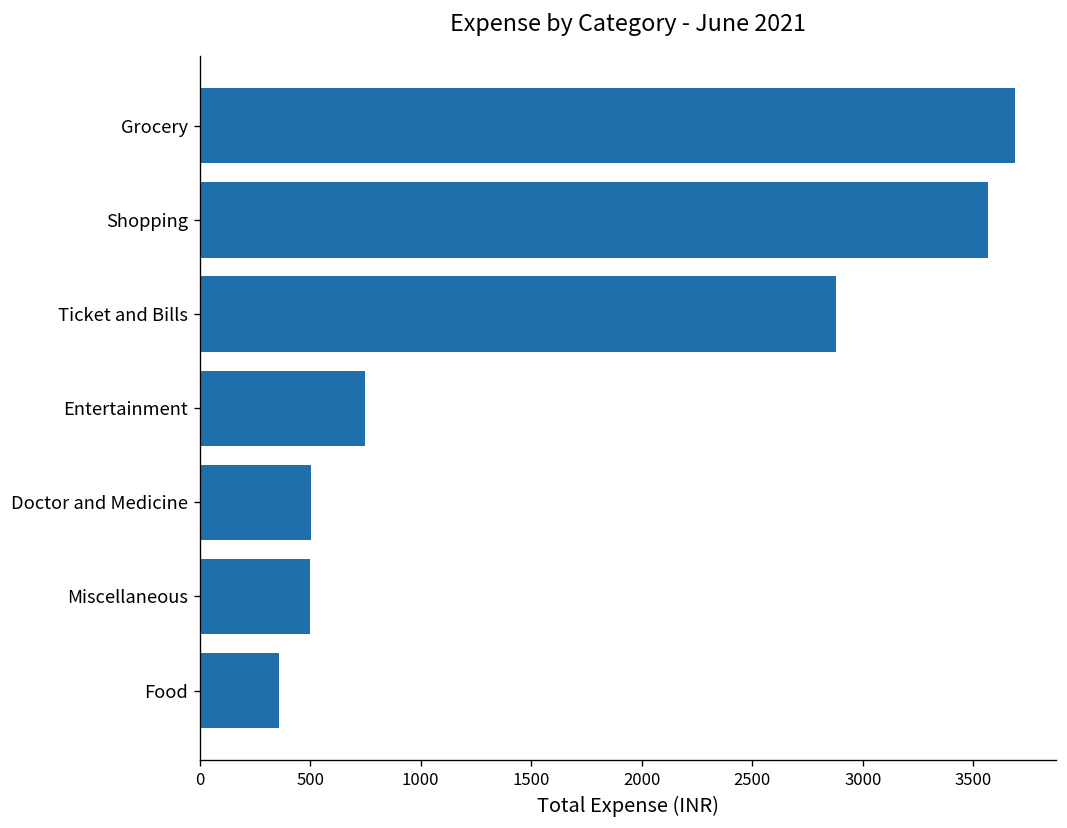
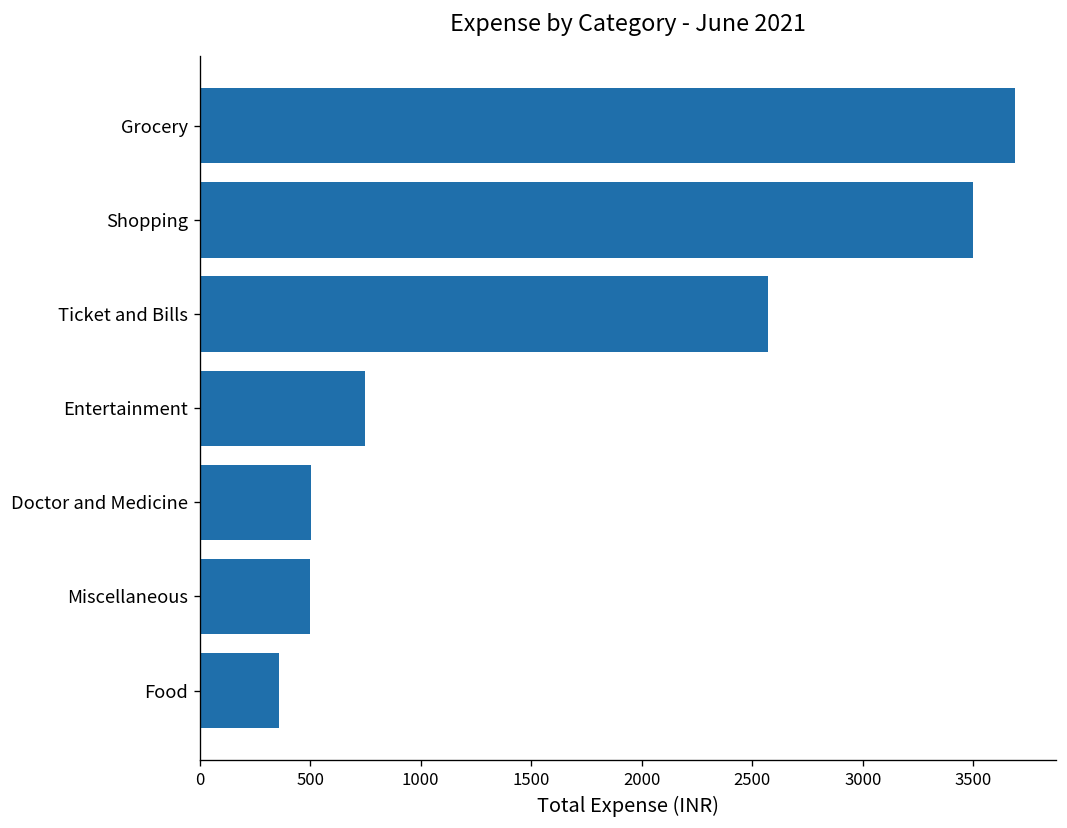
  {
    "Grocery": 3690,
-   "Shopping": 3570,
-   "Ticket and Bills": 2880,
+   "Shopping": 3500,
+   "Ticket and Bills": 2570,
    "Entertainment": 750,
    "Doctor and Medicine": 500,
    "Miscellaneous": 500,
    "Food": 360
  }
